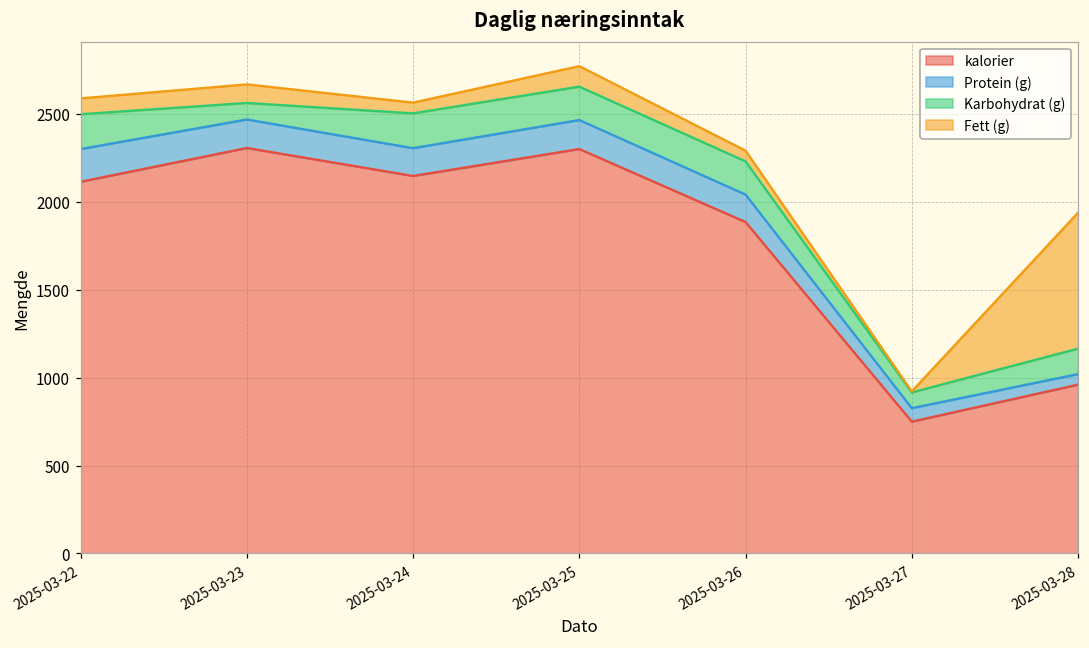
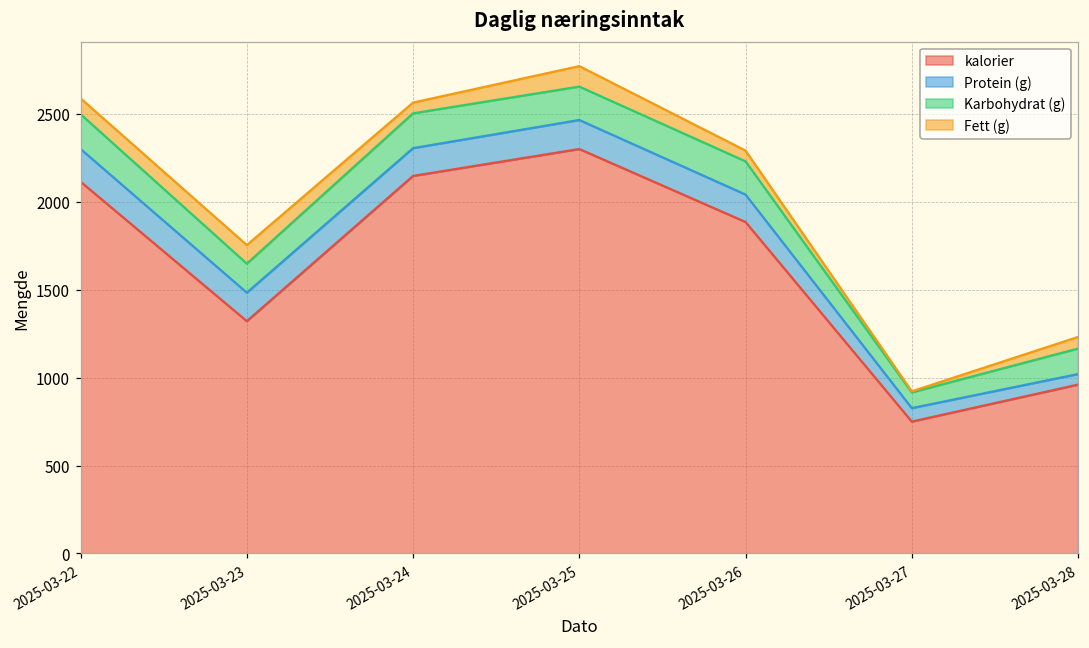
  {
    "kalorier": {
      "2025-03-22": 2110,
-     "2025-03-23": 2310,
+     "2025-03-23": 1320,
      "2025-03-24": 2150,
      "2025-03-25": 2300,
      "2025-03-26": 1890,
      "2025-03-27": 750,
      "2025-03-28": 960
    },
    "Protein (g)": {
      "2025-03-22": 190,
      "2025-03-23": 160,
      "2025-03-24": 160,
      "2025-03-25": 170,
      "2025-03-26": 160,
      "2025-03-27": 80,
      "2025-03-28": 60
    },
    "Karbohydrat (g)": {
      "2025-03-22": 200,
-     "2025-03-23": 90,
+     "2025-03-23": 170,
      "2025-03-24": 200,
      "2025-03-25": 190,
      "2025-03-26": 190,
      "2025-03-28": 150
    },
    "Fett (g)": {
      "2025-03-22": 90,
      "2025-03-23": 110,
      "2025-03-24": 60,
      "2025-03-25": 120,
      "2025-03-26": 60,
-     "2025-03-28": 770
+     "2025-03-28": 70
    }
  }
